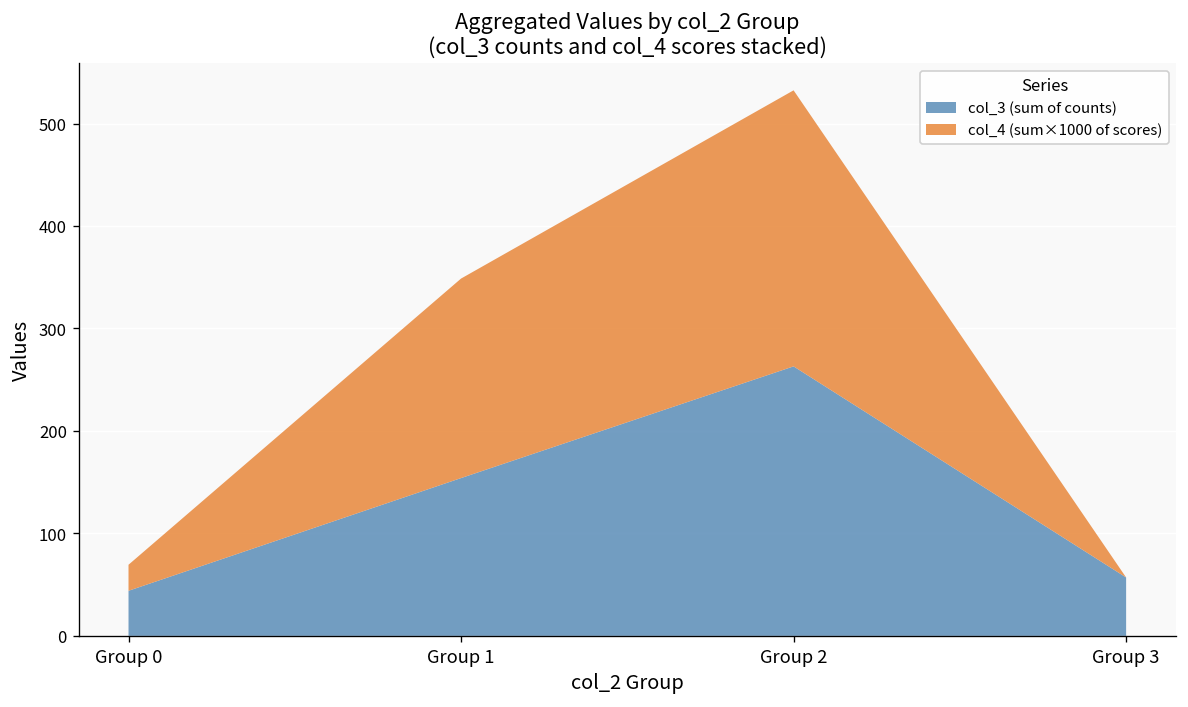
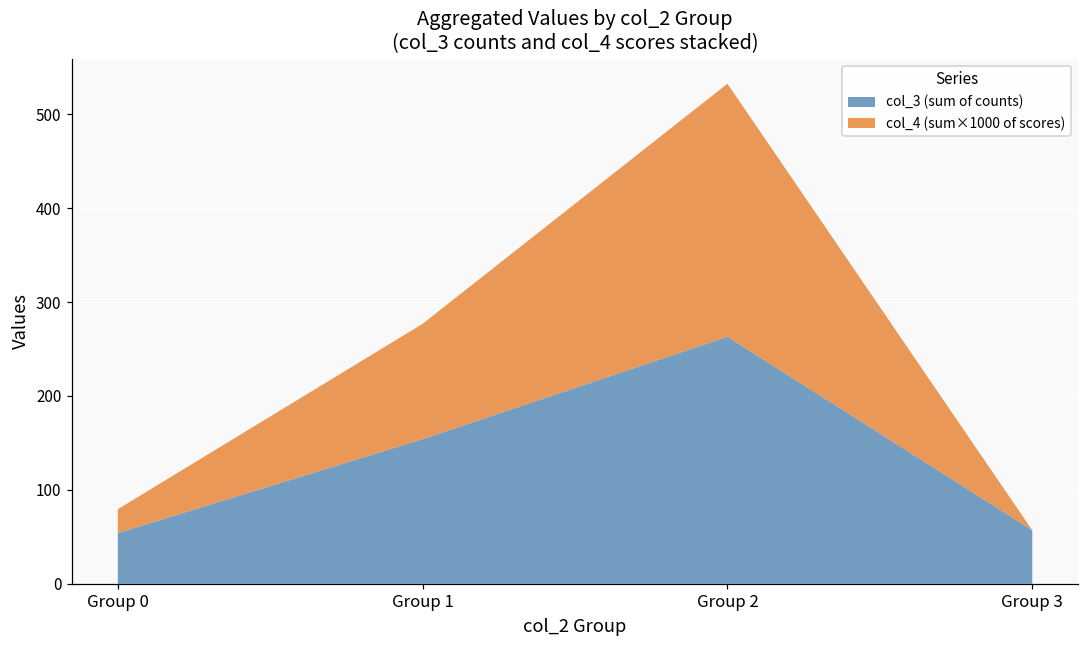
  {
    "col_3 (sum of counts)": {
-     "Group 0": 40,
+     "Group 0": 50,
      "Group 1": 150,
      "Group 2": 260
    },
    "col_4 (sum×1000 of scores)": {
      "Group 0": 30,
-     "Group 1": 190,
+     "Group 1": 120,
      "Group 2": 270
    }
  }
